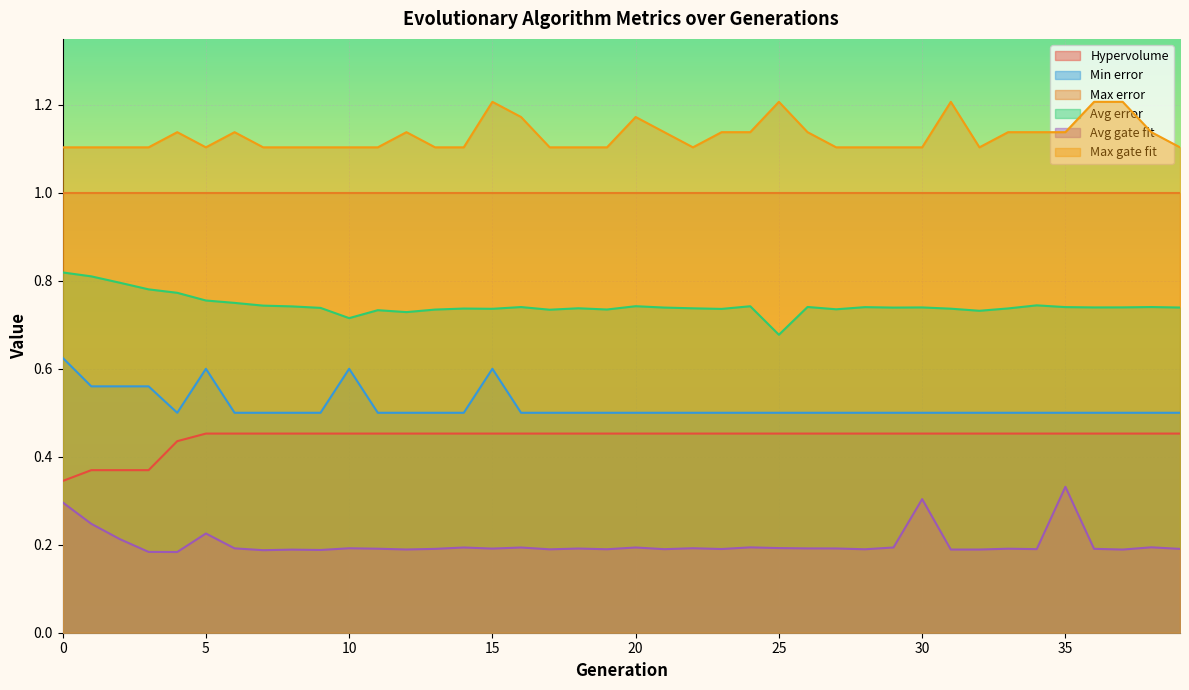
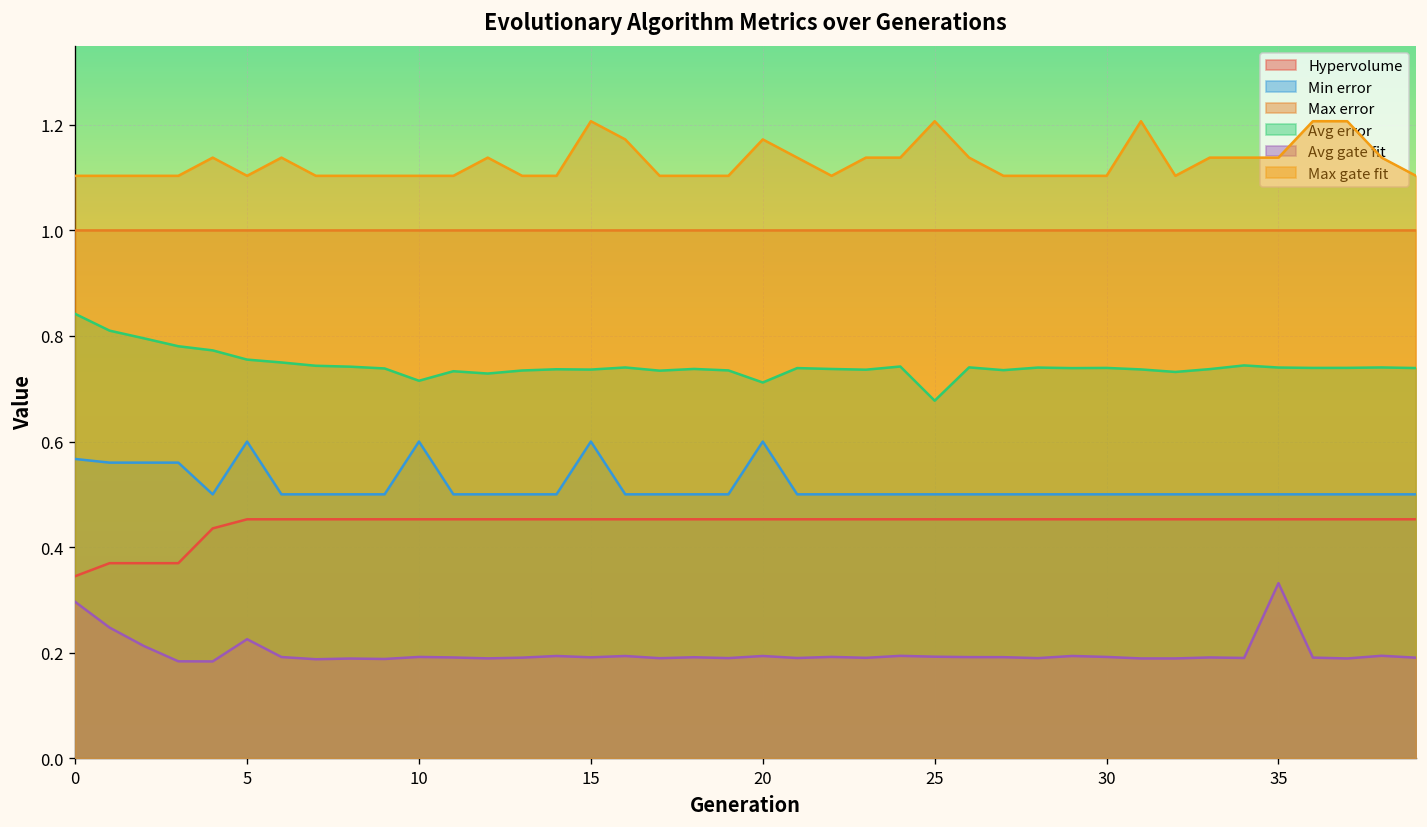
  {
    "Min error": {
-     "0": 0.63,
+     "0": 0.57,
      "5": 0.60,
      "10": 0.60,
      "15": 0.60,
-     "20": 0.5,
+     "20": 0.6,
      "25": 0.50,
      "30": 0.50,
      "35": 0.50
    },
    "Avg error": {
-     "0": 0.82,
+     "0": 0.84,
      "5": 0.76,
      "10": 0.72,
      "15": 0.74,
-     "20": 0.74,
+     "20": 0.71,
      "25": 0.68,
      "30": 0.74,
      "35": 0.74
    },
    "Avg gate fit": {
      "0": 0.30,
      "5": 0.23,
      "10": 0.19,
      "15": 0.19,
      "20": 0.19,
      "25": 0.19,
-     "30": 0.30,
+     "30": 0.19,
      "35": 0.33
    }
  }
